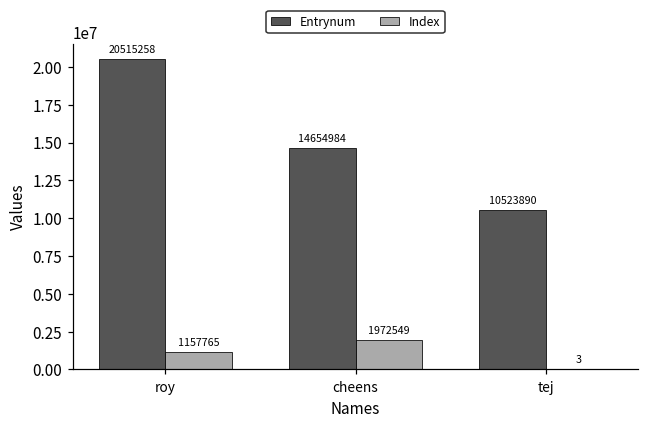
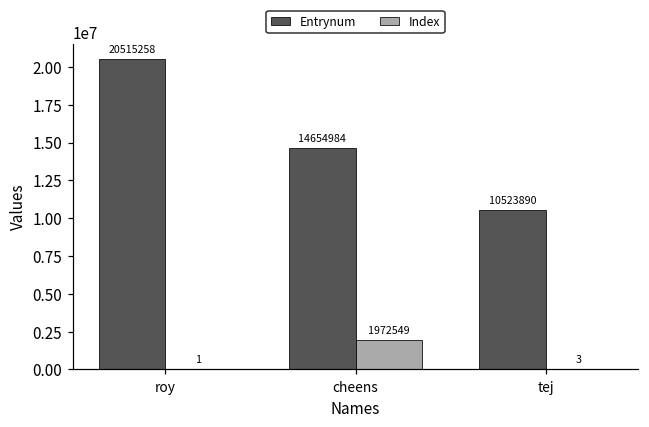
  {
    "Entrynum": {
      "roy": 20515258,
      "cheens": 14654984,
      "tej": 10523890
    },
    "Index": {
-     "roy": 1157765,
+     "roy": 1,
      "cheens": 1972549,
      "tej": 3
    }
  }
